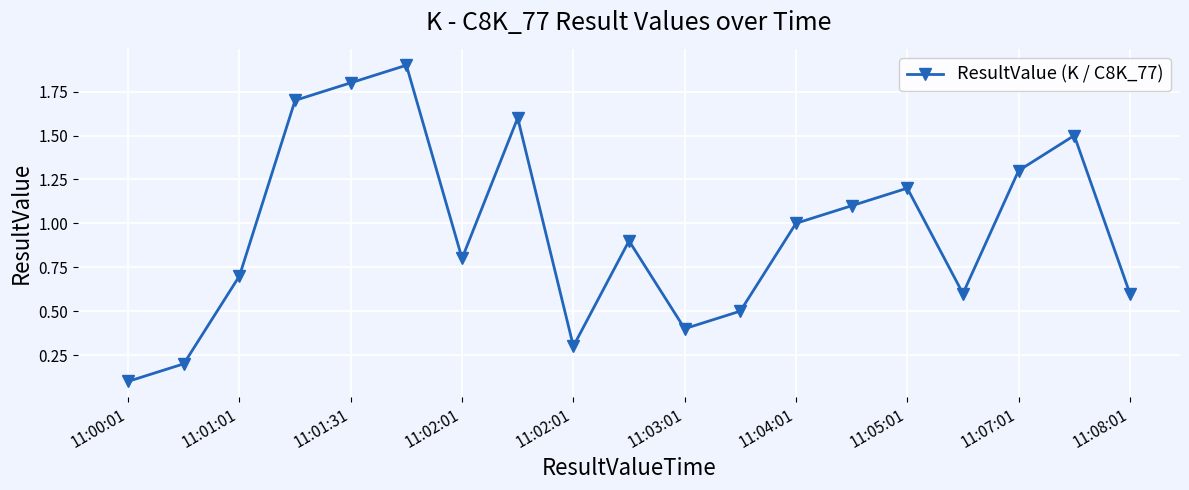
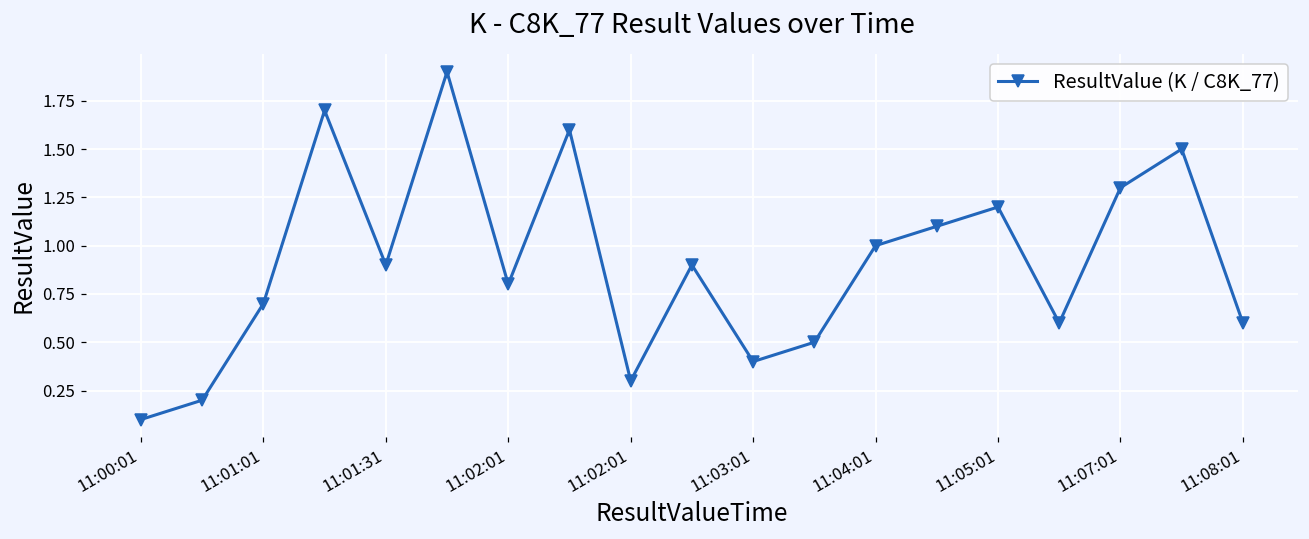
  {
    "11:00:01": 0.1,
-   "11:01:31": 1.8,
+   "11:01:31": 0.9,
    "11:08:01": 0.6
  }
